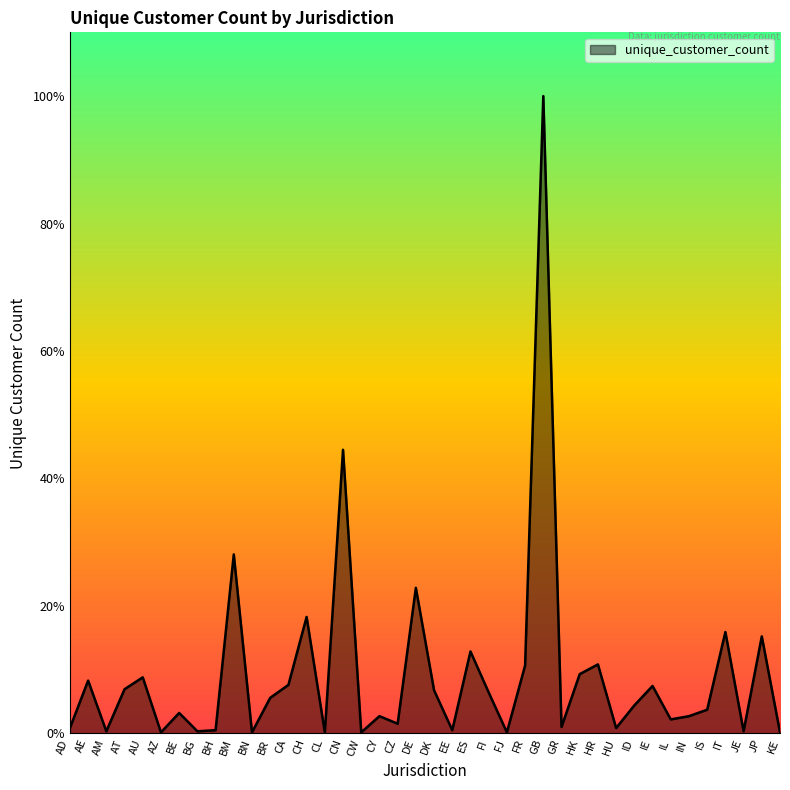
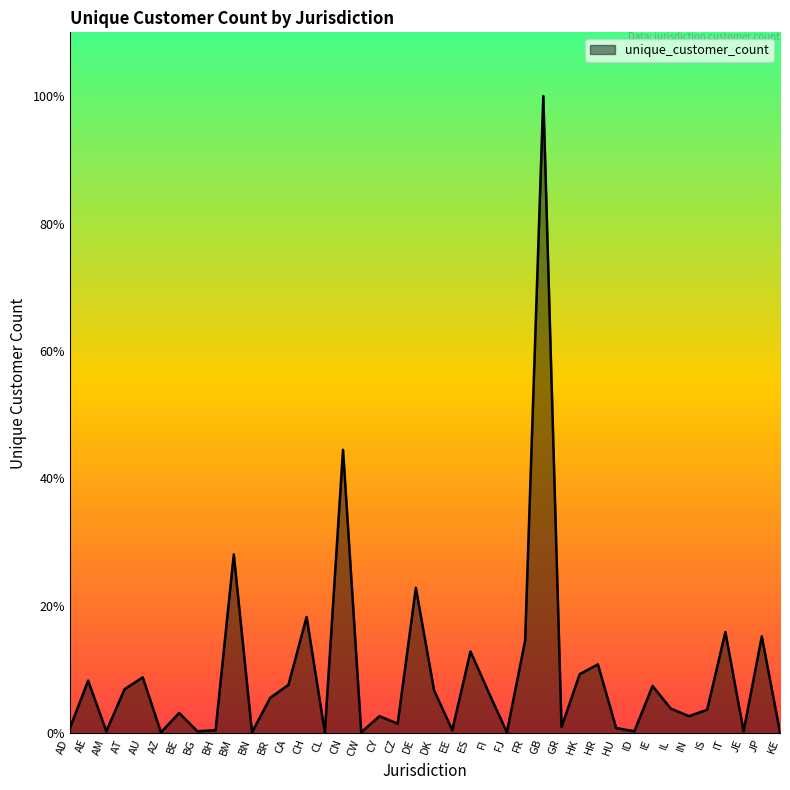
  {
    "AD": "1%",
    "AE": "8%",
    "AM": "0%",
    "AT": "7%",
    "AU": "9%",
    "AZ": "0%",
    "BE": "3%",
    "BG": "0%",
    "BH": "1%",
    "BM": "28%",
    "BN": "0%",
    "BR": "6%",
    "CA": "8%",
    "CH": "18%",
    "CL": "0%",
    "CN": "45%",
    "CW": "0%",
    "CY": "3%",
    "CZ": "2%",
    "DE": "23%",
    "DK": "7%",
    "EE": "1%",
    "ES": "13%",
    "FI": "6%",
    "FJ": "0%",
-   "FR": "11%",
+   "FR": "15%",
    "GB": "100%",
    "GR": "1%",
    "HK": "9%",
    "HR": "11%",
    "HU": "1%",
-   "ID": "4%",
+   "ID": "0%",
    "IE": "7%",
-   "IL": "2%",
+   "IL": "4%",
    "IN": "3%",
    "IS": "4%",
    "IT": "16%",
    "JE": "0%",
    "JP": "15%",
    "KE": "0%"
  }
